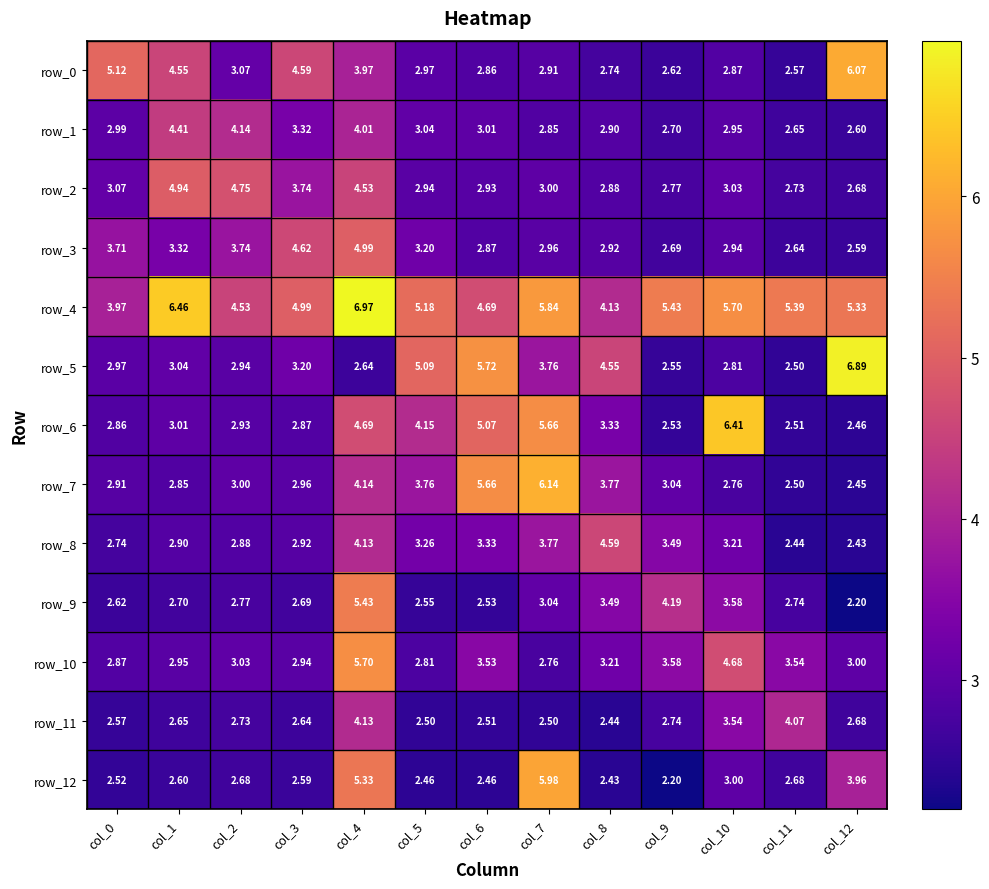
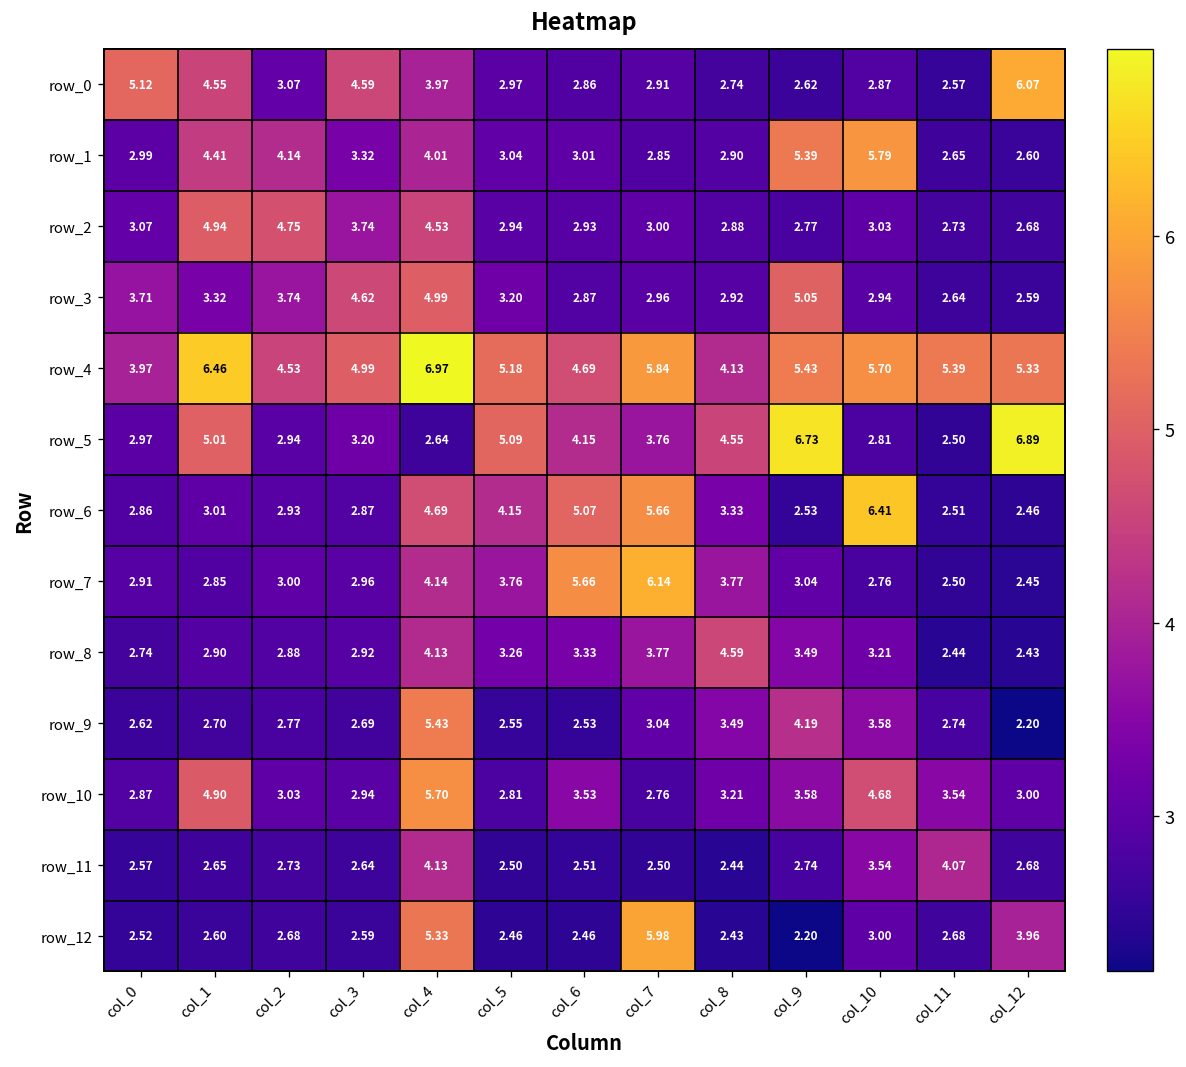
  {
    "row_0": {
      "col_0": 5.12,
      "col_1": 4.55,
      "col_2": 3.07,
      "col_3": 4.59,
      "col_4": 3.97,
      "col_5": 2.97,
      "col_6": 2.86,
      "col_7": 2.91,
      "col_8": 2.74,
      "col_9": 2.62,
      "col_10": 2.87,
      "col_11": 2.57,
      "col_12": 6.07
    },
    "row_1": {
      "col_0": 2.99,
      "col_1": 4.41,
      "col_2": 4.14,
      "col_3": 3.32,
      "col_4": 4.01,
      "col_5": 3.04,
      "col_6": 3.01,
      "col_7": 2.85,
      "col_8": 2.90,
-     "col_9": 2.70,
-     "col_10": 2.95,
+     "col_9": 5.39,
+     "col_10": 5.79,
      "col_11": 2.65,
      "col_12": 2.60
    },
    "row_2": {
      "col_0": 3.07,
      "col_1": 4.94,
      "col_2": 4.75,
      "col_3": 3.74,
      "col_4": 4.53,
      "col_5": 2.94,
      "col_6": 2.93,
      "col_7": 3.00,
      "col_8": 2.88,
      "col_9": 2.77,
      "col_10": 3.03,
      "col_11": 2.73,
      "col_12": 2.68
    },
    "row_3": {
      "col_0": 3.71,
      "col_1": 3.32,
      "col_2": 3.74,
      "col_3": 4.62,
      "col_4": 4.99,
      "col_5": 3.20,
      "col_6": 2.87,
      "col_7": 2.96,
      "col_8": 2.92,
-     "col_9": 2.69,
+     "col_9": 5.05,
      "col_10": 2.94,
      "col_11": 2.64,
      "col_12": 2.59
    },
    "row_4": {
      "col_0": 3.97,
      "col_1": 6.46,
      "col_2": 4.53,
      "col_3": 4.99,
      "col_4": 6.97,
      "col_5": 5.18,
      "col_6": 4.69,
      "col_7": 5.84,
      "col_8": 4.13,
      "col_9": 5.43,
      "col_10": 5.70,
      "col_11": 5.39,
      "col_12": 5.33
    },
    "row_5": {
      "col_0": 2.97,
-     "col_1": 3.04,
+     "col_1": 5.01,
      "col_2": 2.94,
      "col_3": 3.20,
      "col_4": 2.64,
      "col_5": 5.09,
-     "col_6": 5.72,
+     "col_6": 4.15,
      "col_7": 3.76,
      "col_8": 4.55,
-     "col_9": 2.55,
+     "col_9": 6.73,
      "col_10": 2.81,
      "col_11": 2.50,
      "col_12": 6.89
    },
    "row_6": {
      "col_0": 2.86,
      "col_1": 3.01,
      "col_2": 2.93,
      "col_3": 2.87,
      "col_4": 4.69,
      "col_5": 4.15,
      "col_6": 5.07,
      "col_7": 5.66,
      "col_8": 3.33,
      "col_9": 2.53,
      "col_10": 6.41,
      "col_11": 2.51,
      "col_12": 2.46
    },
    "row_7": {
      "col_0": 2.91,
      "col_1": 2.85,
      "col_2": 3.00,
      "col_3": 2.96,
      "col_4": 4.14,
      "col_5": 3.76,
      "col_6": 5.66,
      "col_7": 6.14,
      "col_8": 3.77,
      "col_9": 3.04,
      "col_10": 2.76,
      "col_11": 2.50,
      "col_12": 2.45
    },
    "row_8": {
      "col_0": 2.74,
      "col_1": 2.90,
      "col_2": 2.88,
      "col_3": 2.92,
      "col_4": 4.13,
      "col_5": 3.26,
      "col_6": 3.33,
      "col_7": 3.77,
      "col_8": 4.59,
      "col_9": 3.49,
      "col_10": 3.21,
      "col_11": 2.44,
      "col_12": 2.43
    },
    "row_9": {
      "col_0": 2.62,
      "col_1": 2.70,
      "col_2": 2.77,
      "col_3": 2.69,
      "col_4": 5.43,
      "col_5": 2.55,
      "col_6": 2.53,
      "col_7": 3.04,
      "col_8": 3.49,
      "col_9": 4.19,
      "col_10": 3.58,
      "col_11": 2.74,
      "col_12": 2.20
    },
    "row_10": {
      "col_0": 2.87,
-     "col_1": 2.95,
+     "col_1": 4.90,
      "col_2": 3.03,
      "col_3": 2.94,
      "col_4": 5.70,
      "col_5": 2.81,
      "col_6": 3.53,
      "col_7": 2.76,
      "col_8": 3.21,
      "col_9": 3.58,
      "col_10": 4.68,
      "col_11": 3.54,
      "col_12": 3.00
    },
    "row_11": {
      "col_0": 2.57,
      "col_1": 2.65,
      "col_2": 2.73,
      "col_3": 2.64,
      "col_4": 4.13,
      "col_5": 2.50,
      "col_6": 2.51,
      "col_7": 2.50,
      "col_8": 2.44,
      "col_9": 2.74,
      "col_10": 3.54,
      "col_11": 4.07,
      "col_12": 2.68
    },
    "row_12": {
      "col_0": 2.52,
      "col_1": 2.60,
      "col_2": 2.68,
      "col_3": 2.59,
      "col_4": 5.33,
      "col_5": 2.46,
      "col_6": 2.46,
      "col_7": 5.98,
      "col_8": 2.43,
      "col_9": 2.20,
      "col_10": 3.00,
      "col_11": 2.68,
      "col_12": 3.96
    }
  }
